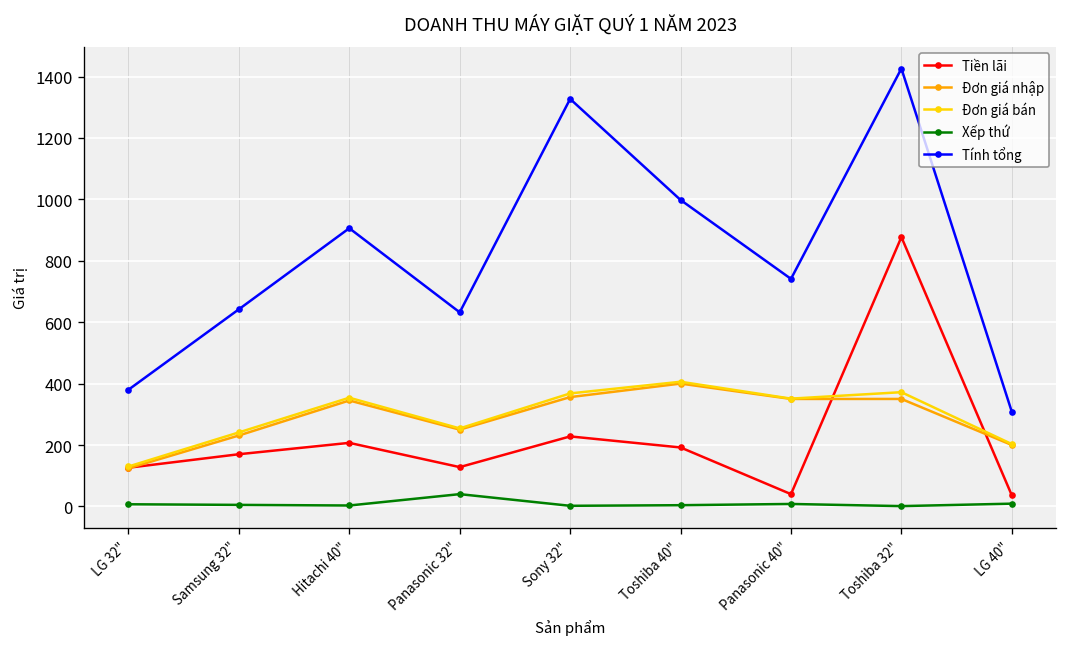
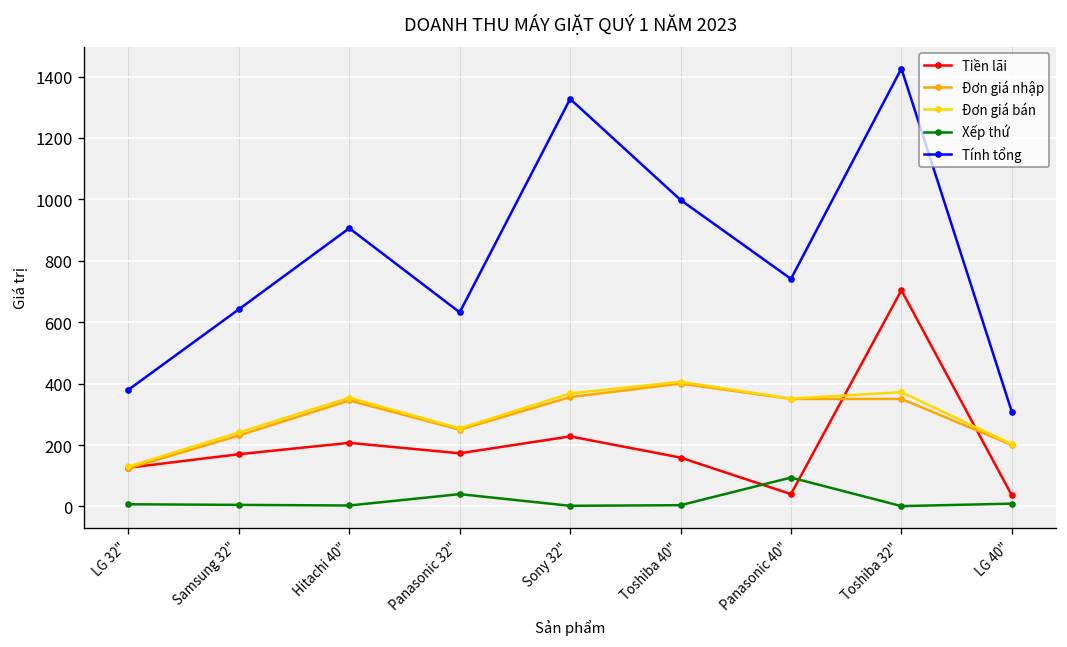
  {
    "Tiền lãi": {
      "Samsung 32\"": 170,
      "Hitachi 40\"": 210,
-     "Panasonic 32\"": 130,
+     "Panasonic 32\"": 170,
      "Sony 32\"": 230,
-     "Toshiba 40\"": 190,
+     "Toshiba 40\"": 160,
      "Panasonic 40\"": 40,
-     "Toshiba 32\"": 880,
+     "Toshiba 32\"": 700,
      "LG 40\"": 40
    },
    "Xếp thứ": {
      "LG 32\"": 10,
      "Samsung 32\"": 10,
      "Hitachi 40\"": 0,
      "Panasonic 32\"": 40,
      "Sony 32\"": 0,
      "Toshiba 40\"": 0,
-     "Panasonic 40\"": 10,
+     "Panasonic 40\"": 90,
      "Toshiba 32\"": 0,
      "LG 40\"": 10
    },
    "Tính tổng": {
      "LG 32\"": 380,
      "Samsung 32\"": 640,
      "Hitachi 40\"": 910,
      "Panasonic 32\"": 630,
      "Sony 32\"": 1330,
      "Toshiba 40\"": 1000,
      "Panasonic 40\"": 740,
      "Toshiba 32\"": 1430,
      "LG 40\"": 310
    }
  }
